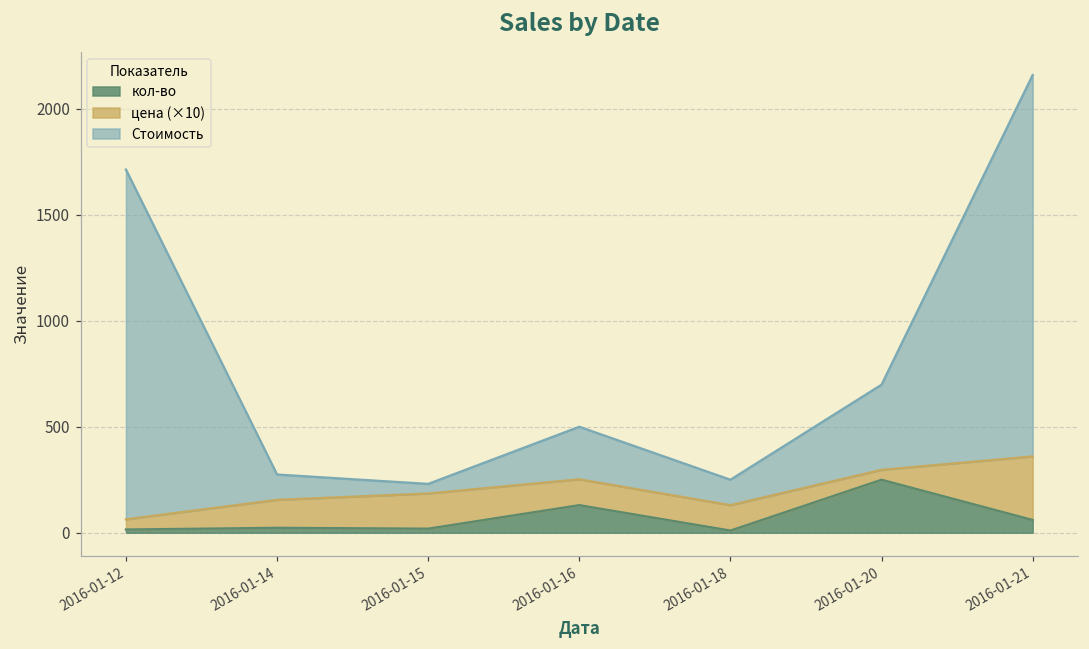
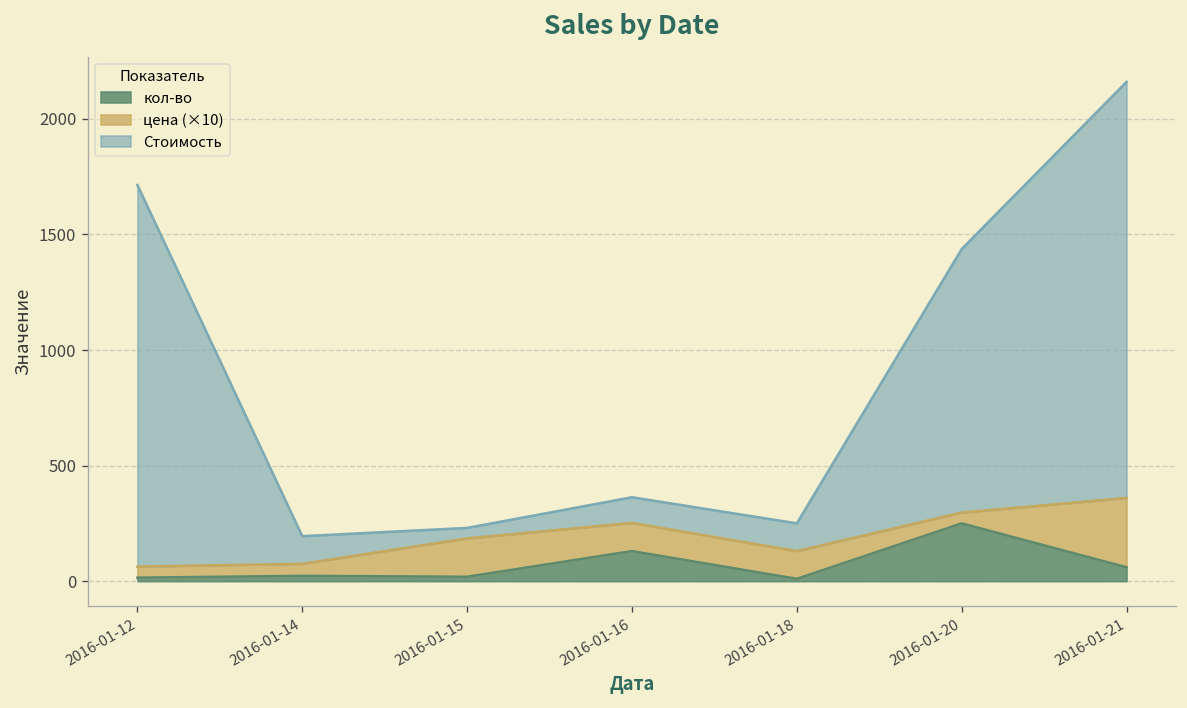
  {
    "кол-во": {
      "2016-01-12": 20,
      "2016-01-14": 20,
      "2016-01-15": 20,
      "2016-01-16": 130,
      "2016-01-18": 10,
      "2016-01-20": 250,
      "2016-01-21": 60
    },
    "цена (×10)": {
      "2016-01-12": 50,
-     "2016-01-14": 130,
+     "2016-01-14": 50,
      "2016-01-15": 170,
      "2016-01-16": 120,
      "2016-01-18": 120,
      "2016-01-20": 50,
      "2016-01-21": 300
    },
    "Стоимость": {
      "2016-01-12": 1650,
      "2016-01-14": 120,
      "2016-01-15": 50,
-     "2016-01-16": 250,
+     "2016-01-16": 110,
      "2016-01-18": 120,
-     "2016-01-20": 400,
+     "2016-01-20": 1140,
      "2016-01-21": 1800
    }
  }
